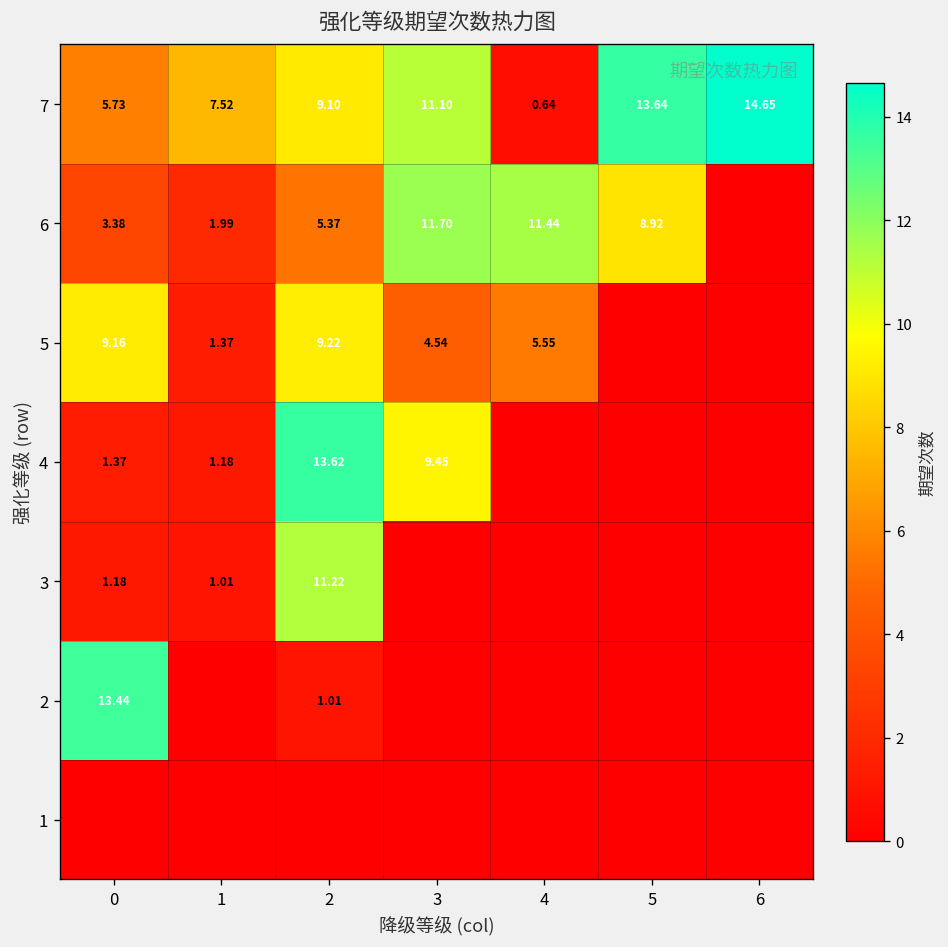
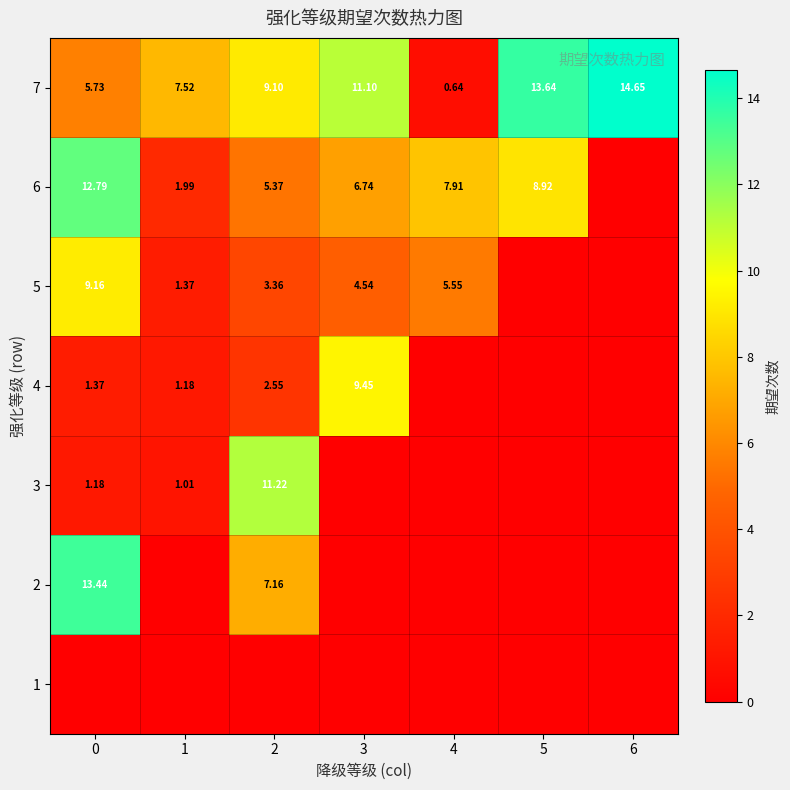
  {
    "7": {
      "0": 5.73,
      "1": 7.52,
      "2": 9.10,
      "3": 11.10,
      "4": 0.64,
      "5": 13.64
    },
    "6": {
-     "0": 3.38,
+     "0": 12.79,
      "1": 1.99,
      "2": 5.37,
-     "3": 11.70,
-     "4": 11.44,
+     "3": 6.74,
+     "4": 7.91,
      "5": 8.92
    },
    "5": {
      "0": 9.16,
      "1": 1.37,
-     "2": 9.22,
+     "2": 3.36,
      "3": 4.54,
      "4": 5.55
    },
    "4": {
      "0": 1.37,
      "1": 1.18,
-     "2": 13.62,
+     "2": 2.55,
      "3": 9.45
    },
    "3": {
      "0": 1.18,
      "1": 1.01,
      "2": 11.22
    },
    "2": {
      "0": 13.44,
-     "2": 1.01
+     "2": 7.16
    }
  }
